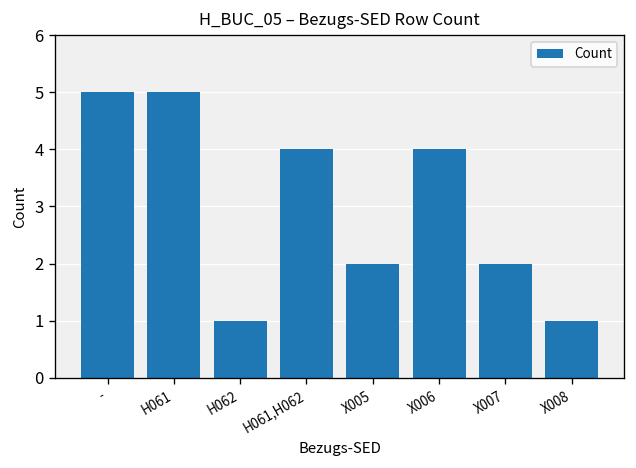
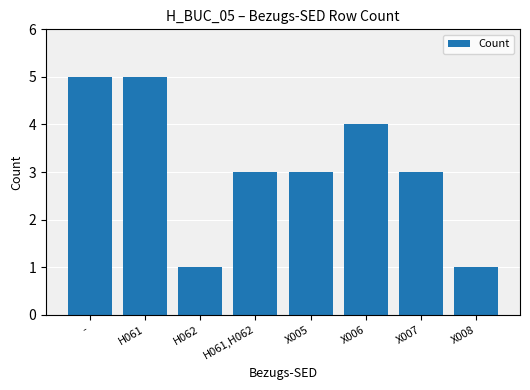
  {
    "-": 5,
    "H061": 5,
    "H062": 1,
-   "H061,H062": 4,
-   "X005": 2,
+   "H061,H062": 3,
+   "X005": 3,
    "X006": 4,
-   "X007": 2,
+   "X007": 3,
    "X008": 1
  }
